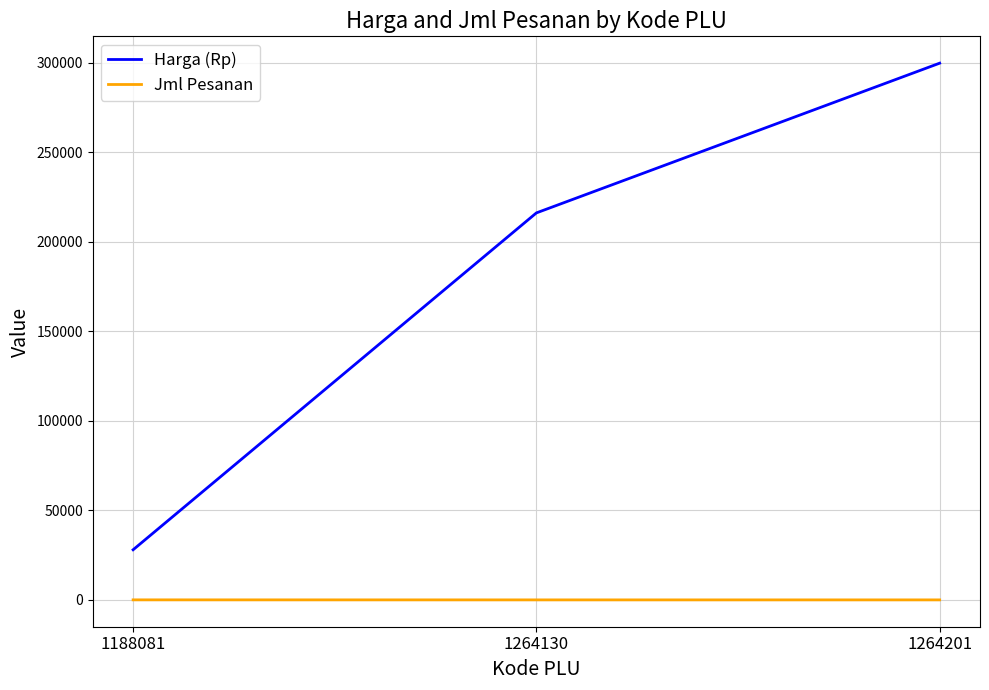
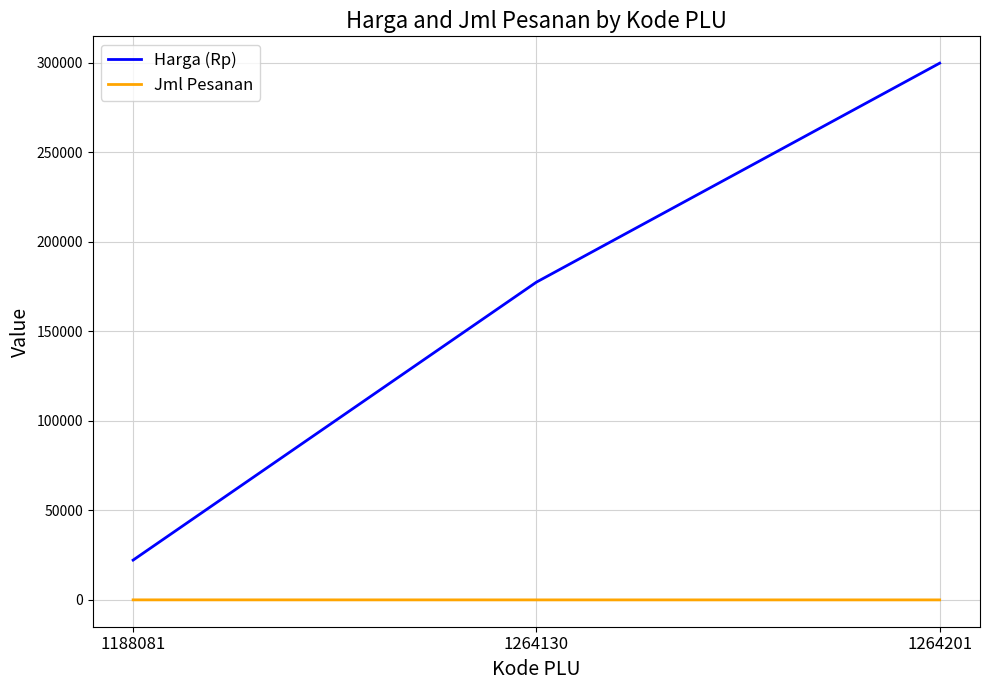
  {
    "Harga (Rp)": {
-     "1188081": 28000,
-     "1264130": 216000,
+     "1188081": 22000,
+     "1264130": 178000,
      "1264201": 300000
    },
    "Jml Pesanan": {
      "1188081": 0,
      "1264130": 0,
      "1264201": 0
    }
  }
